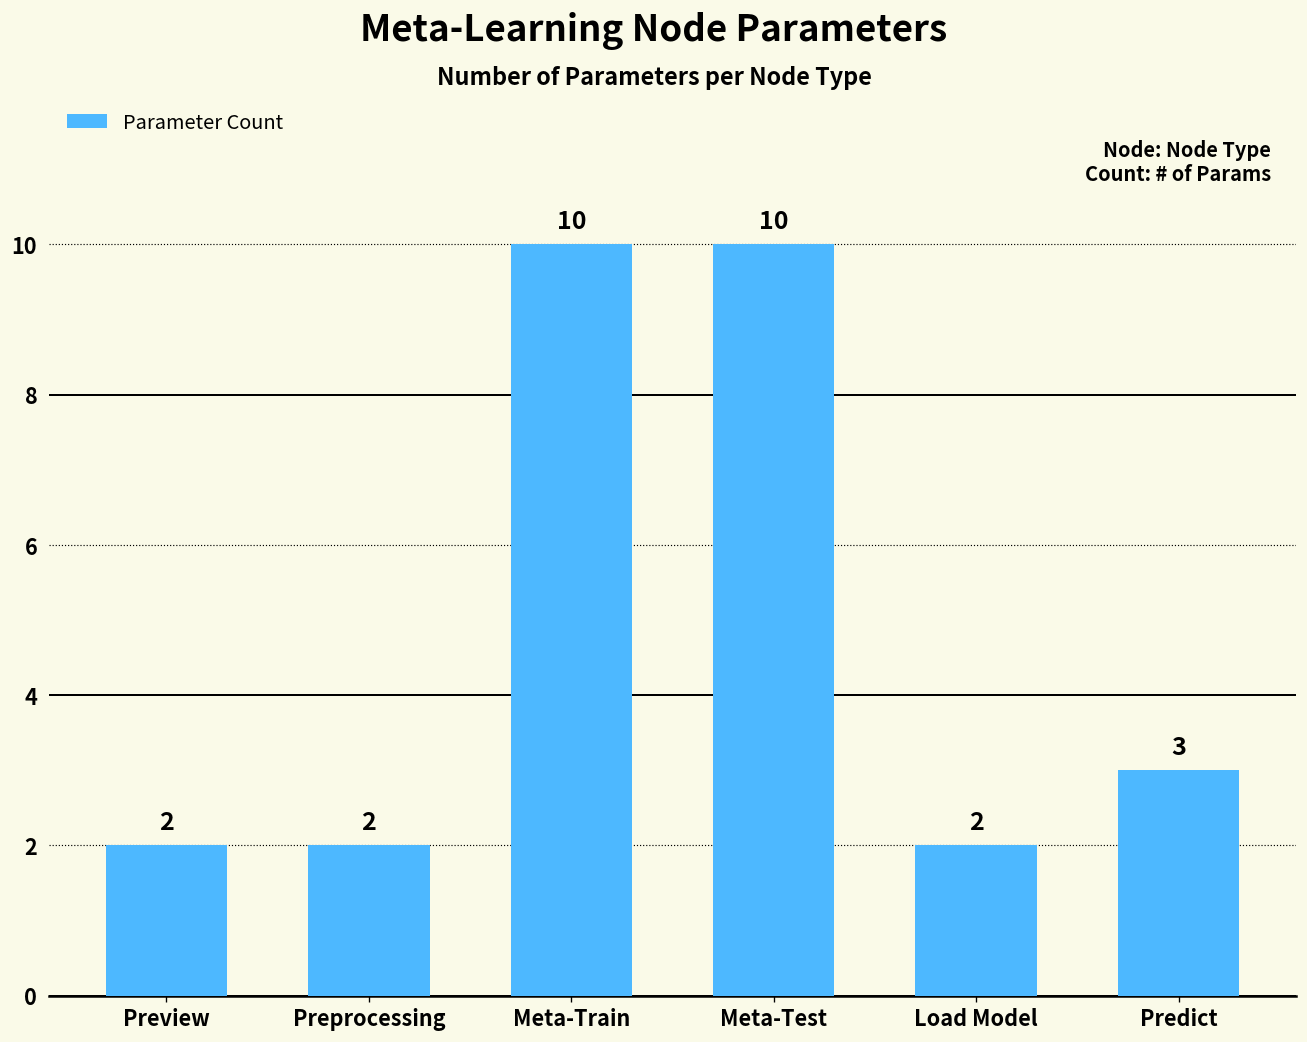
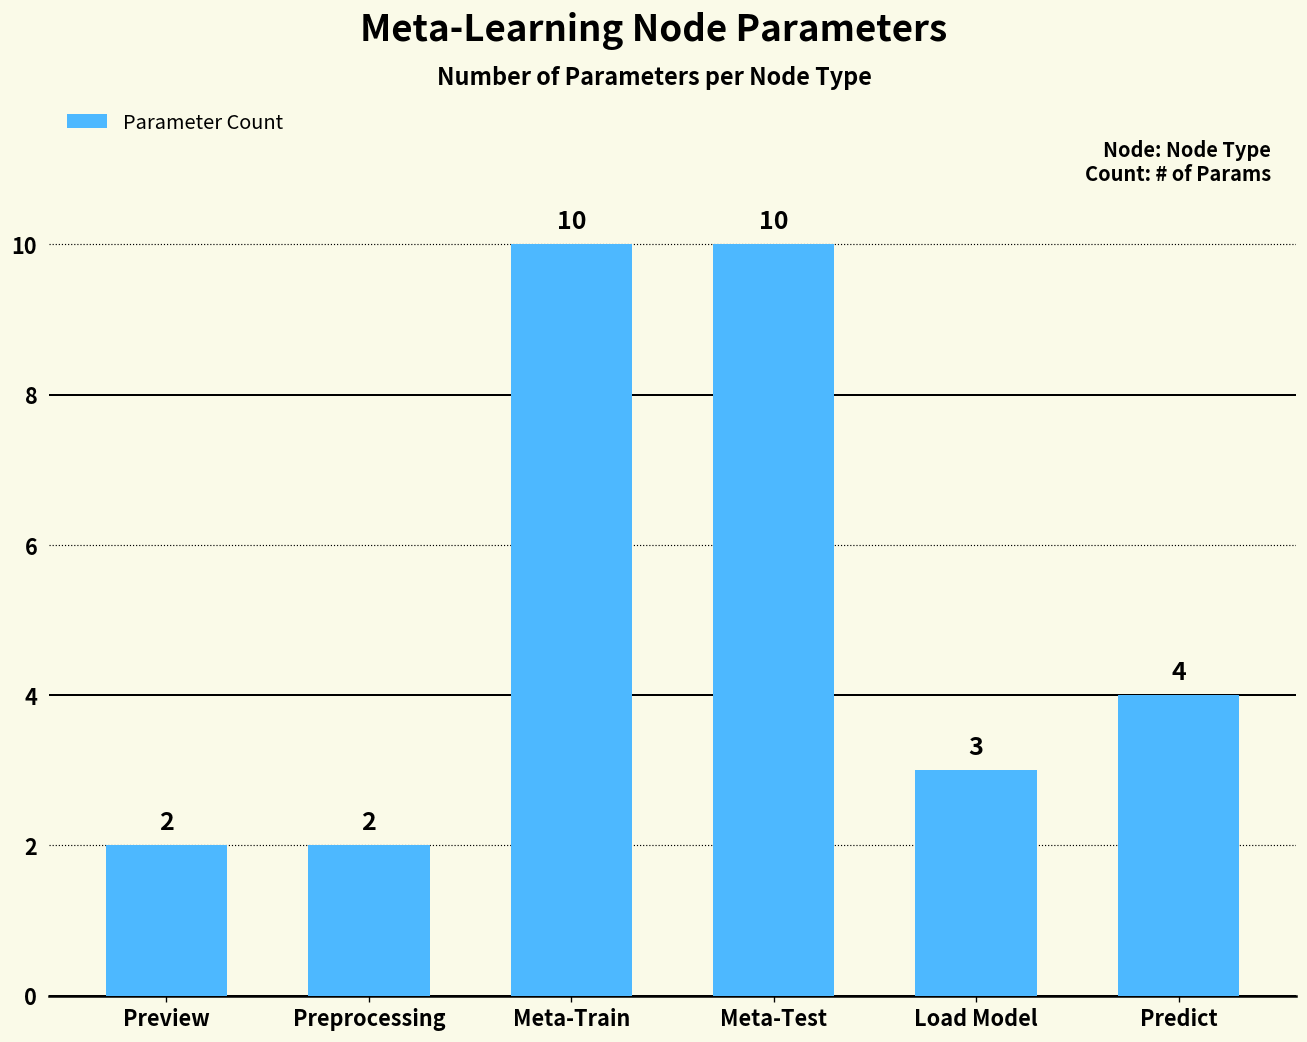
  {
    "Preview": 2,
    "Preprocessing": 2,
    "Meta-Train": 10,
    "Meta-Test": 10,
-   "Load Model": 2,
-   "Predict": 3
+   "Load Model": 3,
+   "Predict": 4
  }
